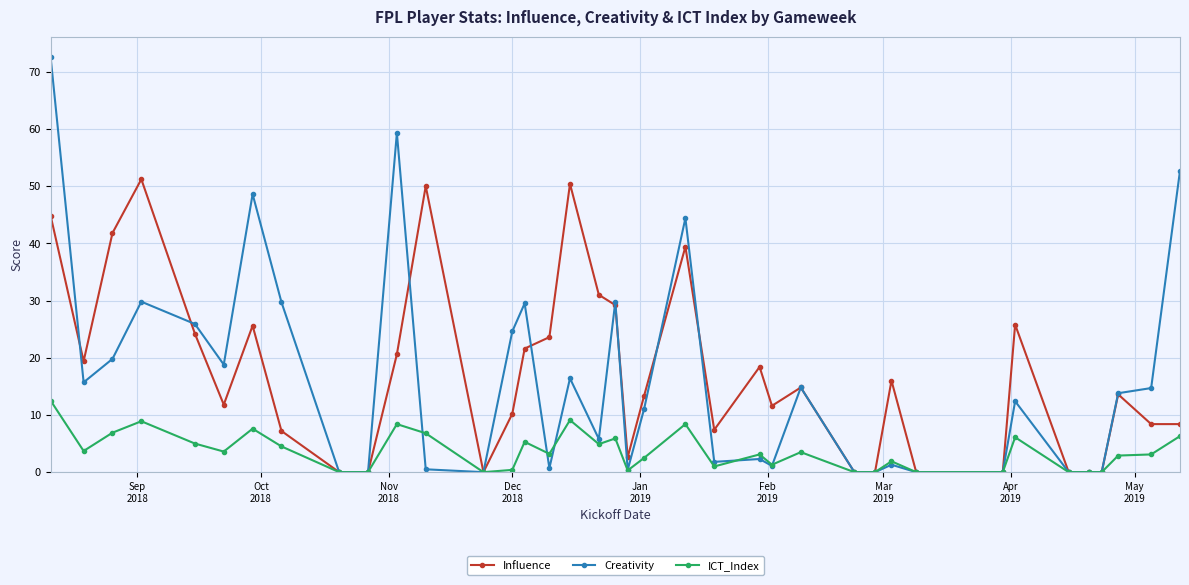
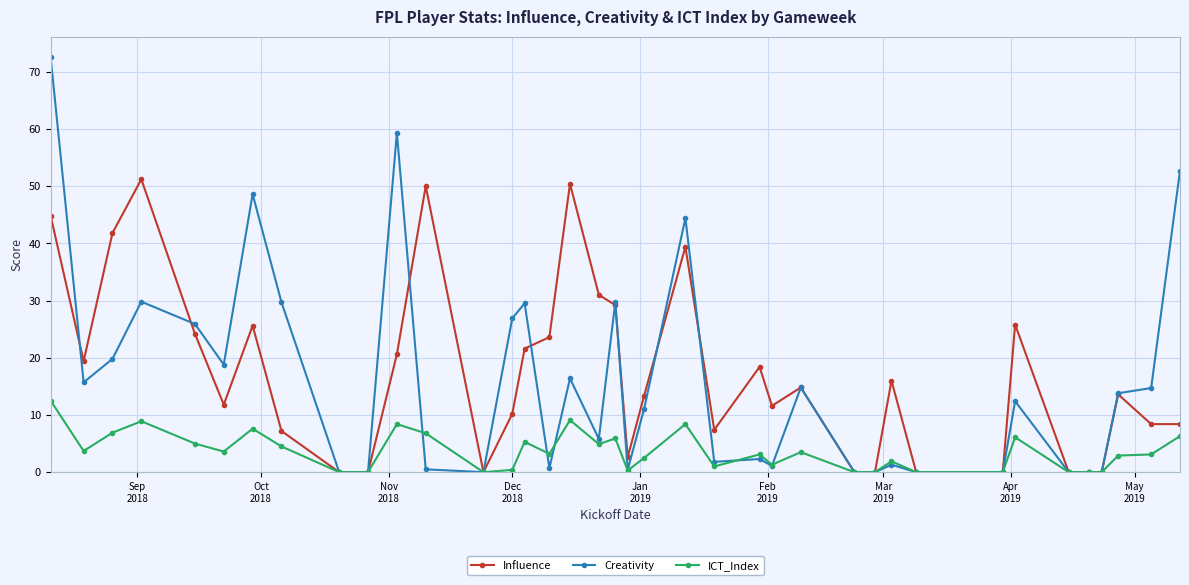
  {
    "Influence": {
      "Dec 2018": 10
    },
    "Creativity": {
-     "Dec 2018": 25
+     "Dec 2018": 27
    },
    "ICT_Index": {
      "Dec 2018": 0
    }
  }
